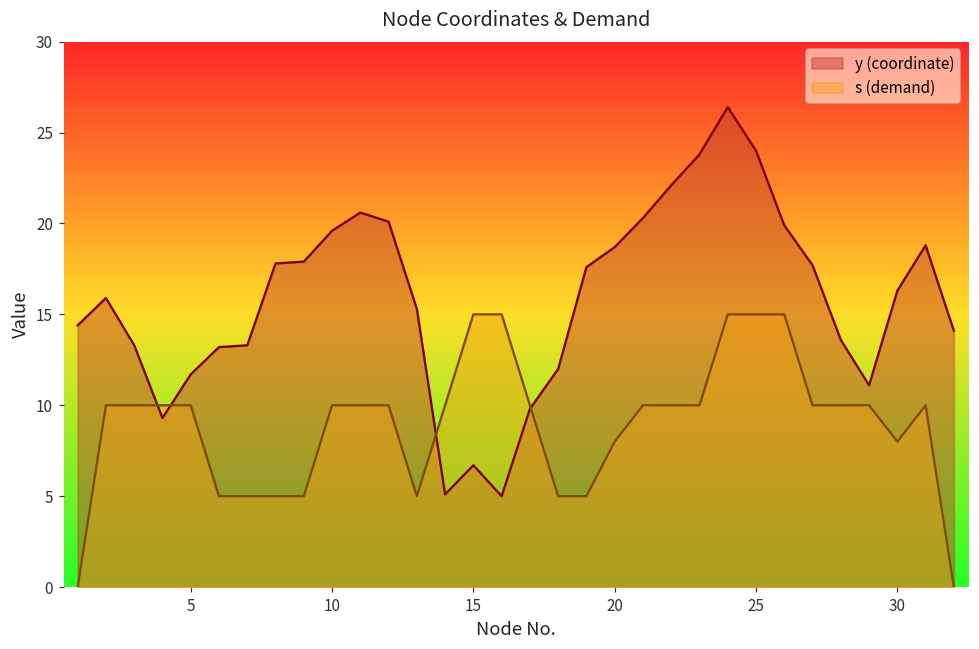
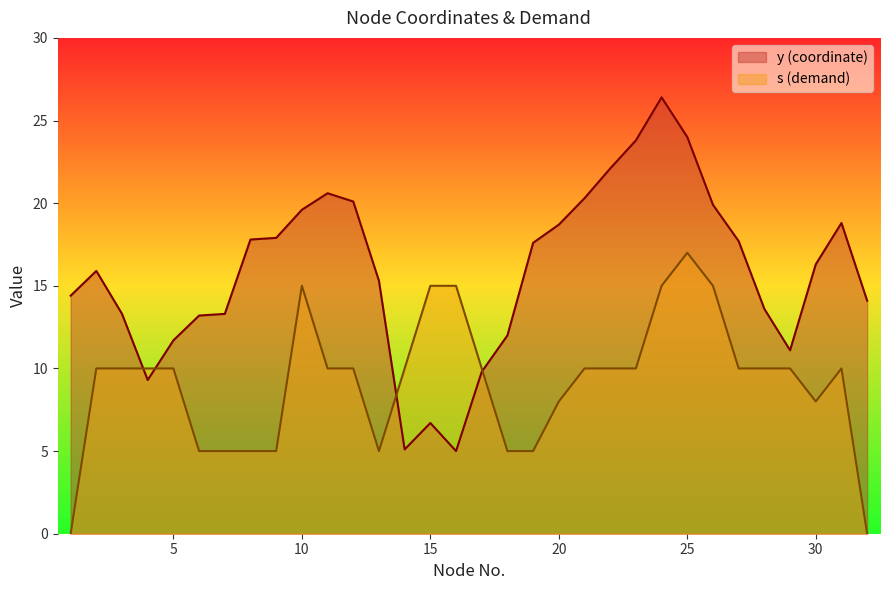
  {
    "y (coordinate)": {
      "5": 11.7,
      "10": 19.6,
      "15": 6.7,
      "20": 18.7,
      "25": 24,
      "30": 16.3
    },
    "s (demand)": {
      "5": 10,
-     "10": 10,
+     "10": 15,
      "15": 15,
      "20": 8,
-     "25": 15,
+     "25": 17,
      "30": 8
    }
  }
